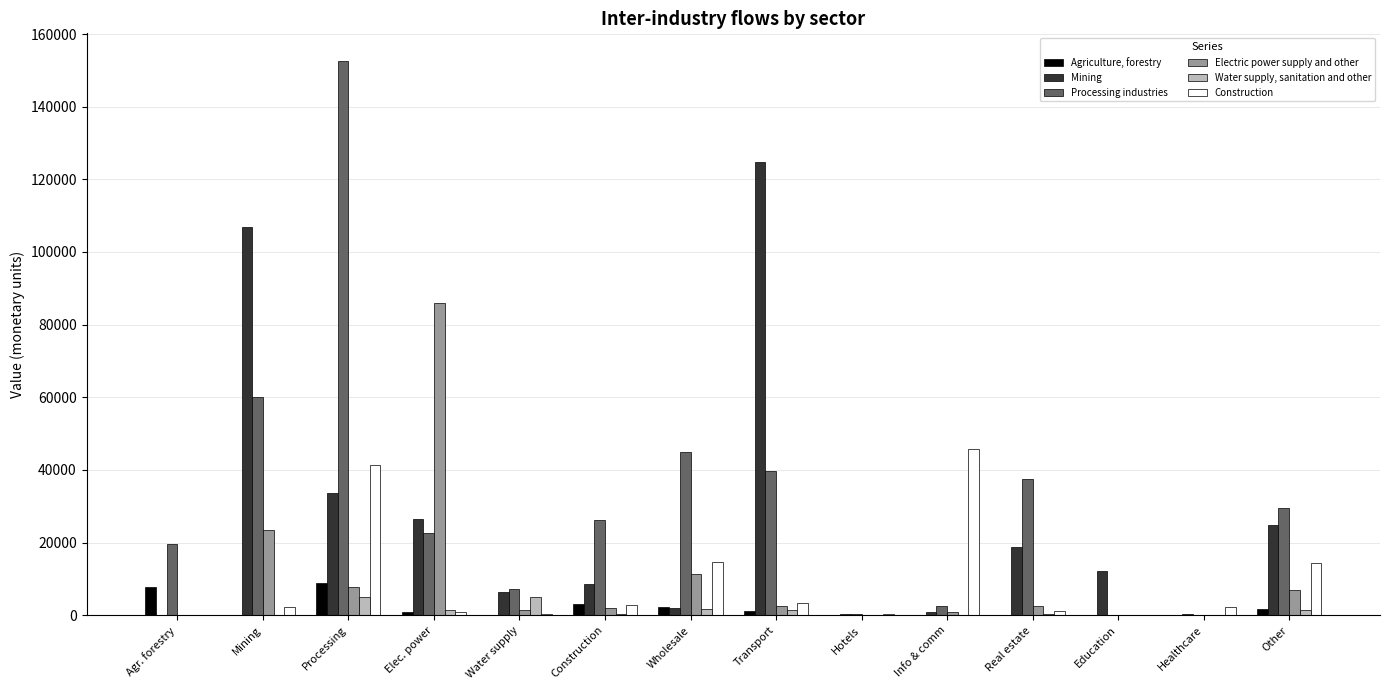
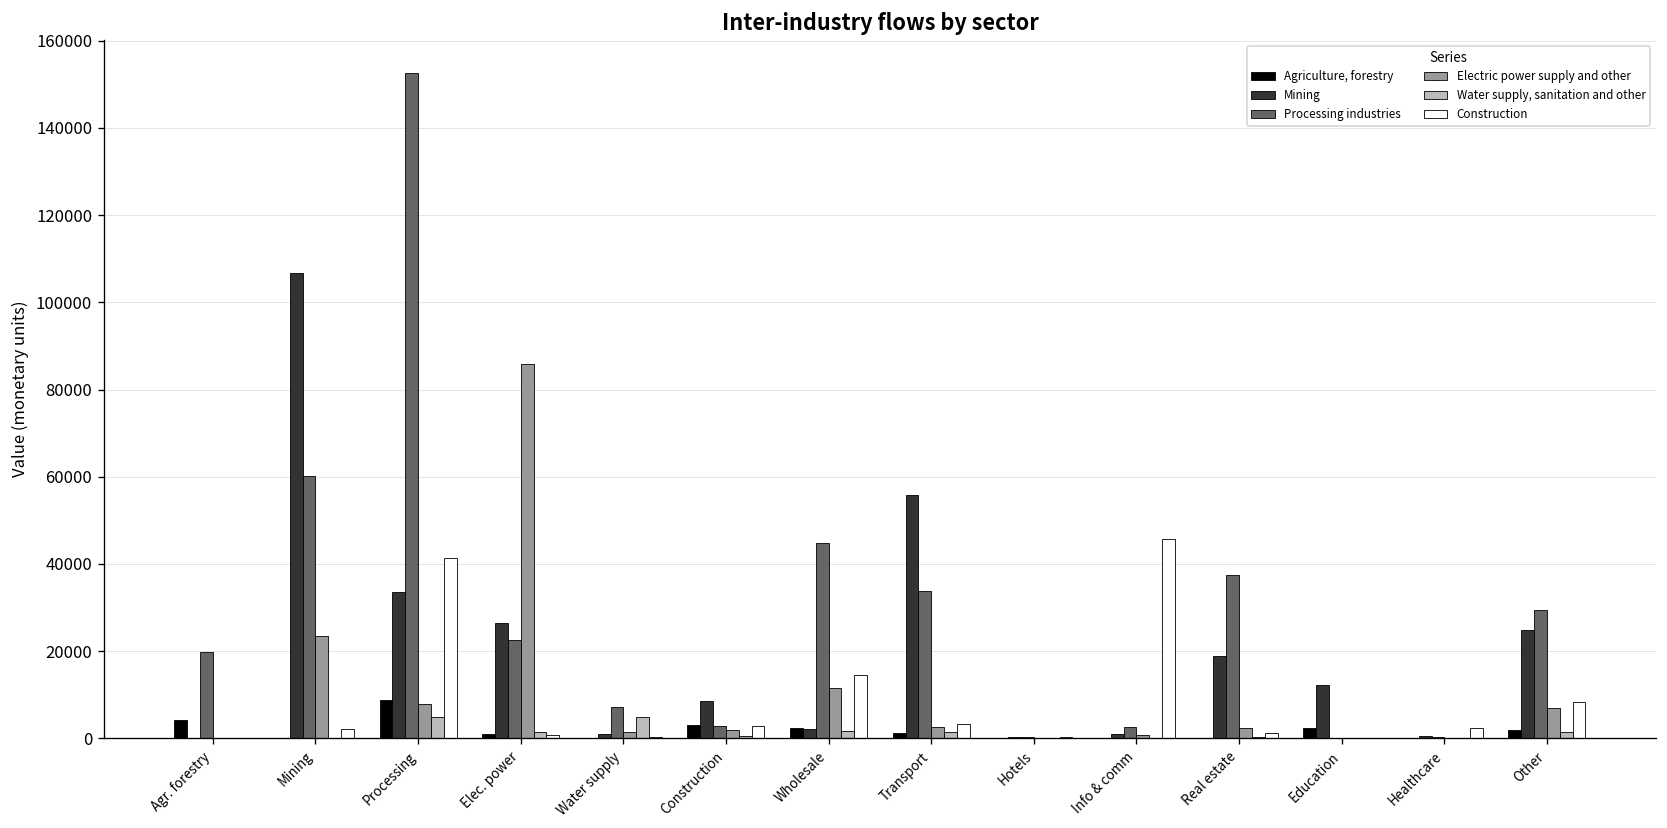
  {
    "Agriculture, forestry": {
-     "Agr. forestry": 8000,
+     "Agr. forestry": 4000,
      "Processing": 9000,
      "Elec. power": 1000,
      "Construction": 3000,
      "Wholesale": 2000,
      "Transport": 1000,
-     "Education": 0,
+     "Education": 2000,
      "Other": 2000
    },
    "Mining": {
      "Mining": 107000,
      "Processing": 34000,
      "Elec. power": 26000,
-     "Water supply": 6000,
+     "Water supply": 1000,
      "Construction": 9000,
      "Wholesale": 2000,
-     "Transport": 125000,
+     "Transport": 56000,
      "Info & comm": 1000,
      "Real estate": 19000,
      "Education": 12000,
      "Other": 25000
    },
    "Processing industries": {
      "Agr. forestry": 20000,
      "Mining": 60000,
      "Processing": 153000,
      "Elec. power": 23000,
      "Water supply": 7000,
-     "Construction": 26000,
+     "Construction": 3000,
      "Wholesale": 45000,
-     "Transport": 40000,
+     "Transport": 34000,
      "Info & comm": 3000,
      "Real estate": 38000,
      "Other": 29000
    },
    "Construction": {
      "Mining": 2000,
      "Processing": 41000,
      "Elec. power": 1000,
      "Construction": 3000,
      "Wholesale": 15000,
      "Transport": 3000,
      "Info & comm": 46000,
      "Real estate": 1000,
      "Healthcare": 2000,
-     "Other": 14000
+     "Other": 8000
    }
  }
